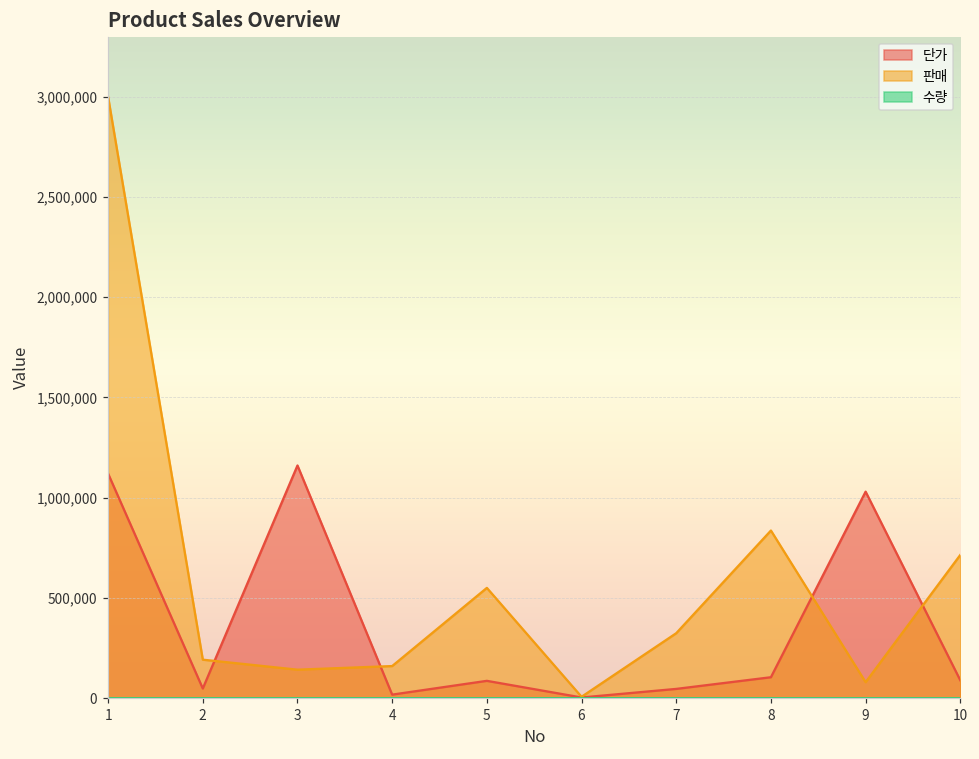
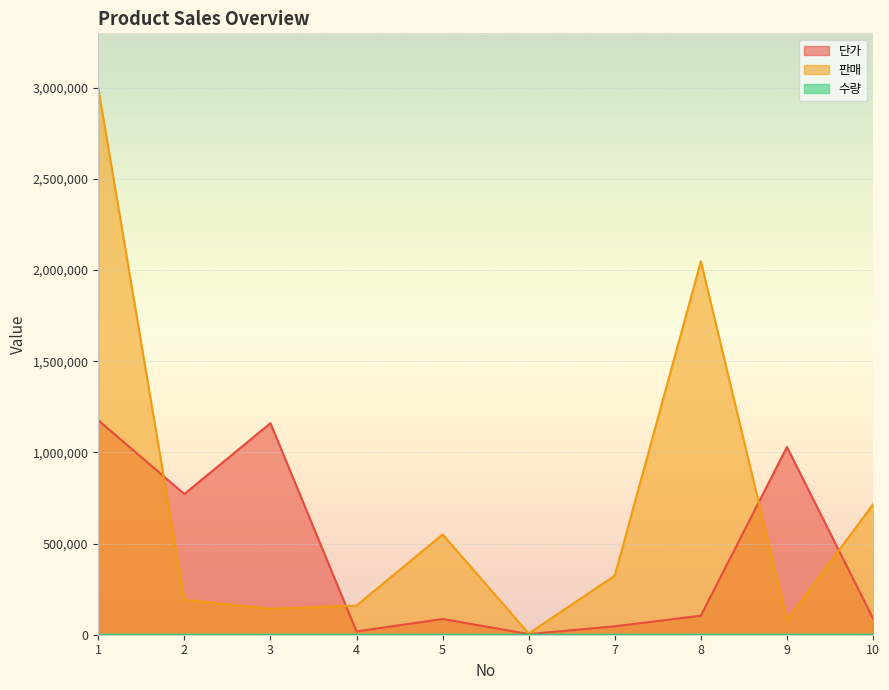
  {
    "단가": {
-     "1": "1,120,000",
-     "2": "50,000",
+     "1": "1,180,000",
+     "2": "770,000",
      "3": "1,160,000",
      "4": "20,000",
      "5": "90,000",
      "7": "50,000",
      "8": "100,000",
      "9": "1,030,000",
      "10": "90,000"
    },
    "판매": {
      "1": "3,000,000",
      "2": "190,000",
      "3": "140,000",
      "4": "160,000",
      "5": "550,000",
      "7": "320,000",
-     "8": "840,000",
+     "8": "2,050,000",
      "9": "80,000",
      "10": "710,000"
    },
    "수량": {
      "1": "0",
      "2": "0",
      "3": "0",
      "4": "0",
      "5": "0",
      "7": "0",
      "8": "0",
      "9": "0",
      "10": "0"
    }
  }
